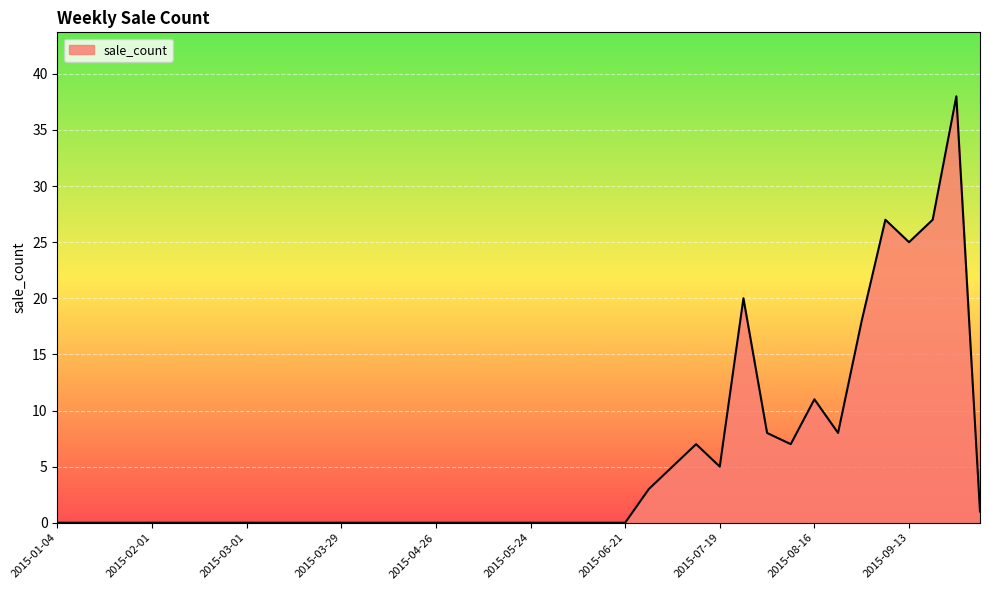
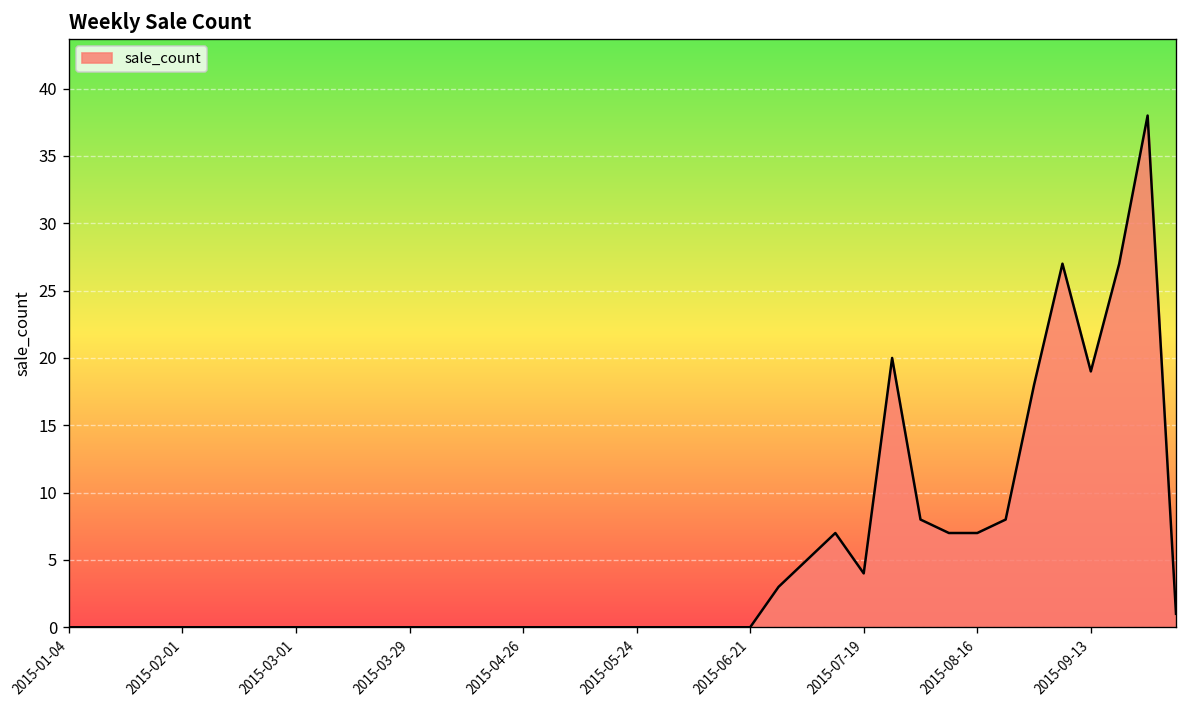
  {
    "2015-01-04": 0,
    "2015-02-01": 0,
    "2015-03-01": 0,
    "2015-03-29": 0,
    "2015-04-26": 0,
    "2015-05-24": 0,
    "2015-06-21": 0,
-   "2015-07-19": 5,
-   "2015-08-16": 11,
-   "2015-09-13": 25
+   "2015-07-19": 4,
+   "2015-08-16": 7,
+   "2015-09-13": 19
  }
